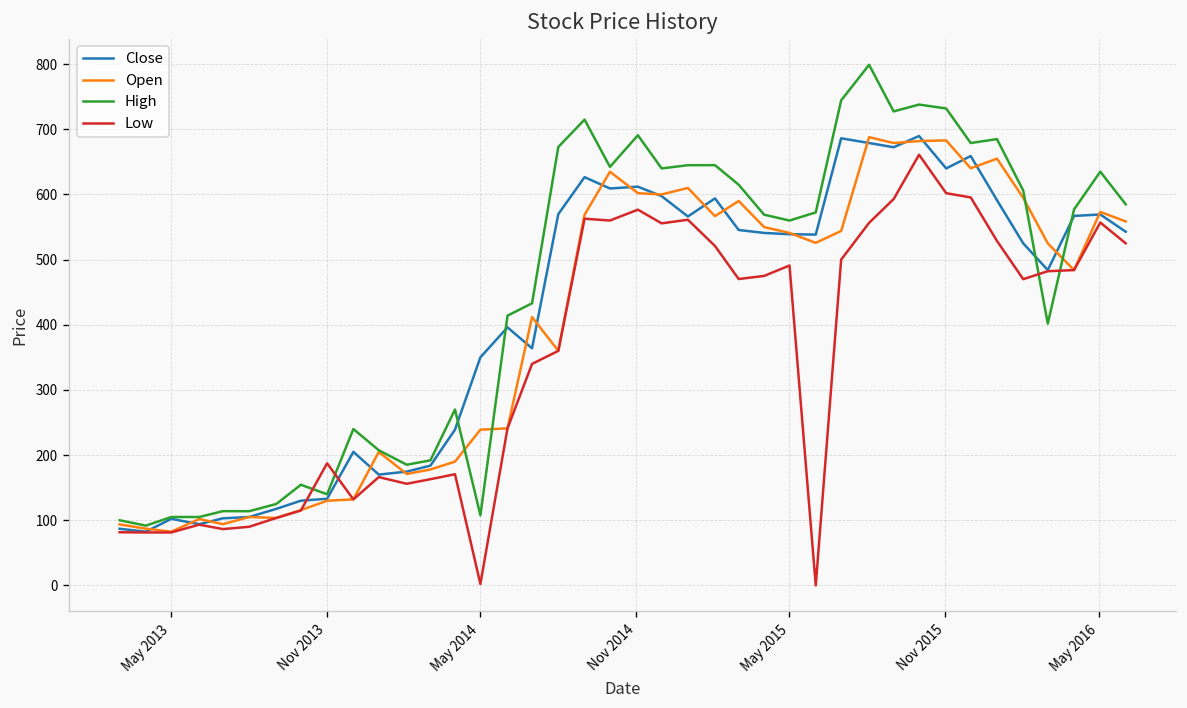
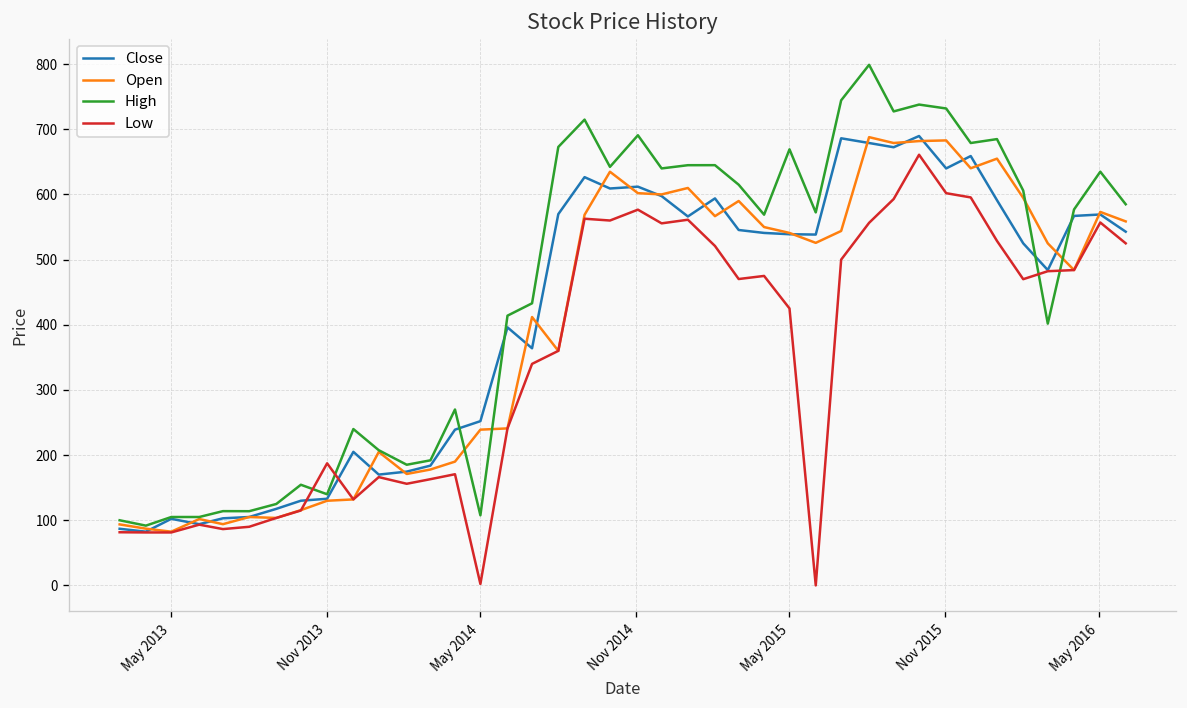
  {
    "Close": {
-     "May 2014": 350
+     "May 2014": 250
    },
    "Open": {
      "May 2014": 240
    },
    "High": {
      "Nov 2013": 140,
      "May 2014": 110,
-     "May 2015": 560
+     "May 2015": 670
    },
    "Low": {
      "Nov 2013": 190,
      "May 2014": 0,
-     "May 2015": 490
+     "May 2015": 430
    }
  }
